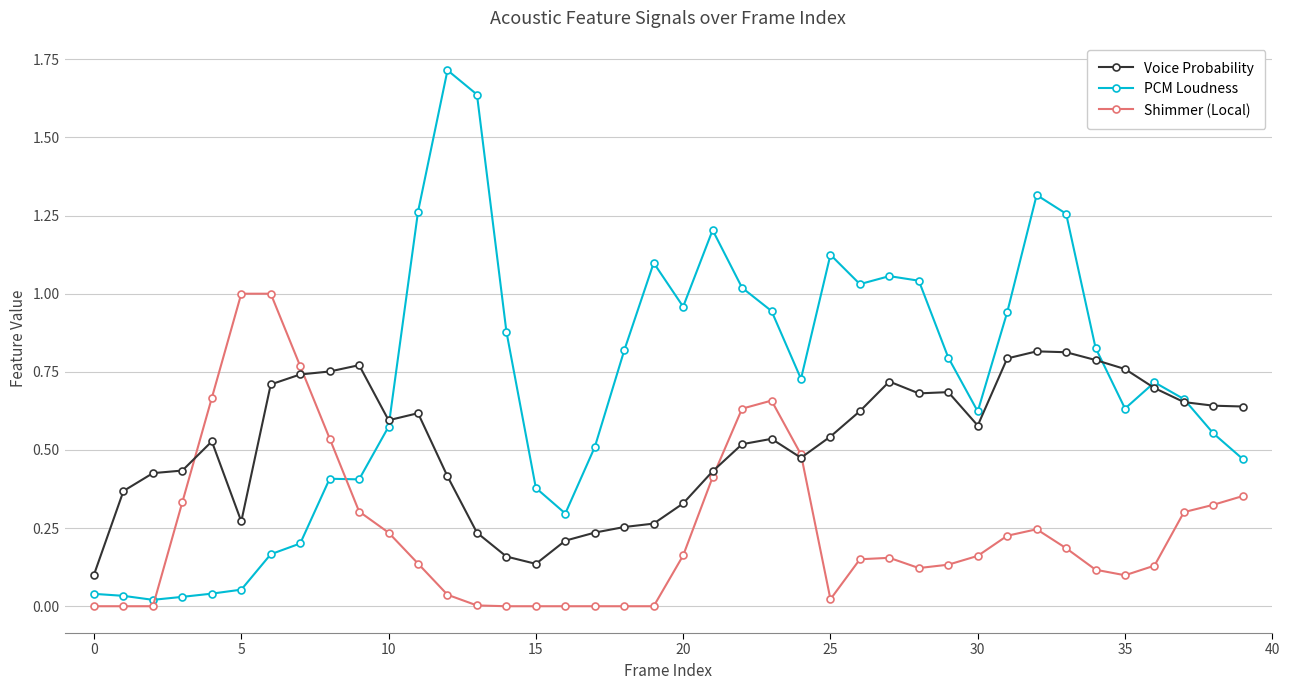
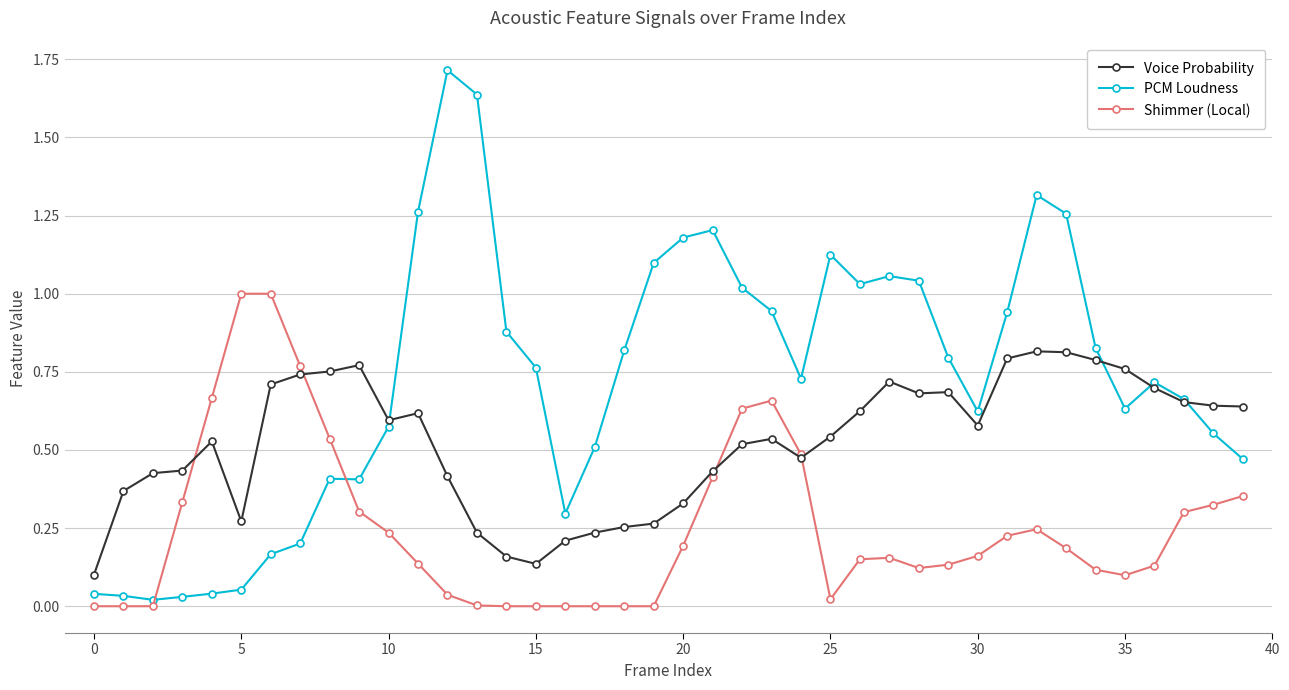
  {
    "Voice Probability": {
      "0": 0.10,
      "5": 0.27,
      "10": 0.60,
      "15": 0.14,
      "20": 0.33,
      "25": 0.54,
      "30": 0.58,
      "35": 0.76
    },
    "PCM Loudness": {
      "0": 0.04,
      "5": 0.05,
      "10": 0.57,
-     "15": 0.38,
-     "20": 0.96,
+     "15": 0.76,
+     "20": 1.18,
      "25": 1.12,
      "30": 0.62,
      "35": 0.63
    },
    "Shimmer (Local)": {
      "0": 0.00,
      "5": 1.00,
      "10": 0.24,
      "15": 0.00,
-     "20": 0.16,
+     "20": 0.19,
      "25": 0.02,
      "30": 0.16,
      "35": 0.10
    }
  }
